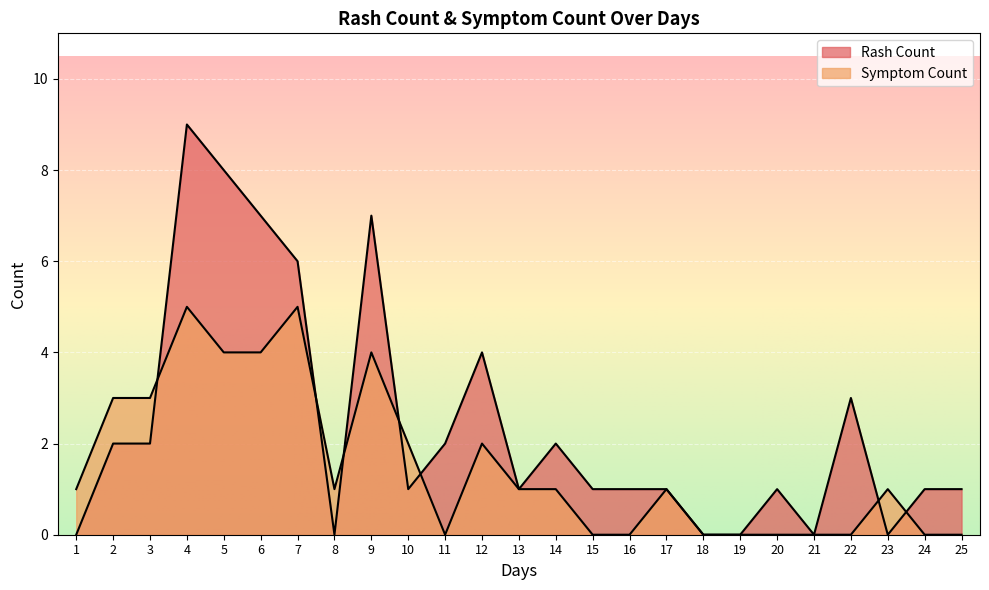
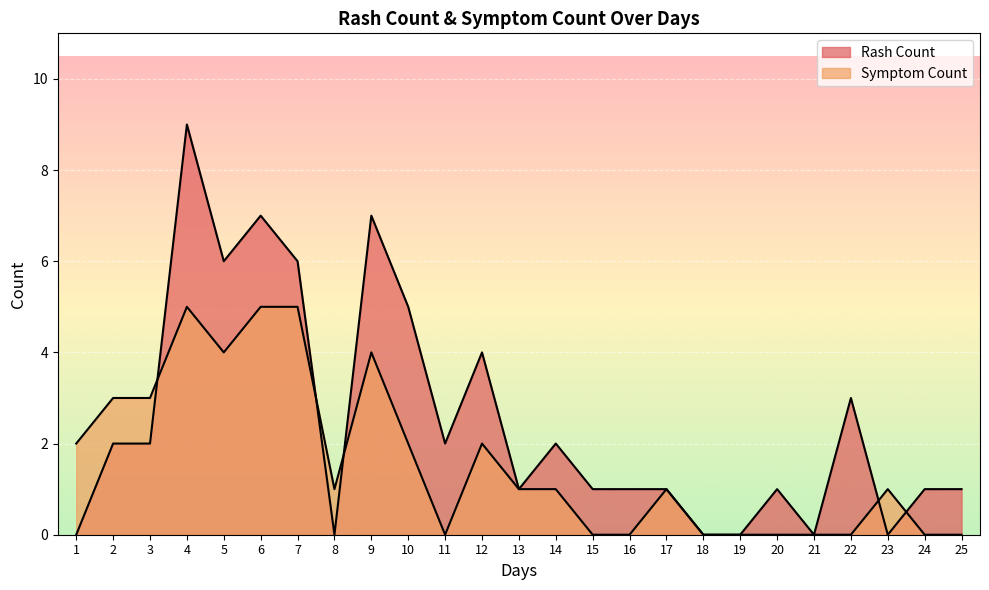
  {
    "Rash Count": {
      "1": 0,
      "2": 2,
      "3": 2,
      "4": 9,
-     "5": 8,
+     "5": 6,
      "6": 7,
      "7": 6,
      "8": 0,
      "9": 7,
-     "10": 1,
+     "10": 5,
      "11": 2,
      "12": 4,
      "14": 2,
      "15": 1,
      "16": 1,
      "20": 1,
      "22": 3,
      "23": 0,
      "24": 1,
      "25": 1
    },
    "Symptom Count": {
-     "1": 1,
+     "1": 2,
      "2": 3,
      "3": 3,
      "4": 5,
      "5": 4,
-     "6": 4,
+     "6": 5,
      "7": 5,
      "8": 1,
      "9": 4,
      "10": 2,
      "11": 0,
      "12": 2,
      "14": 1,
      "15": 0,
      "16": 0,
      "20": 0,
      "22": 0,
      "23": 1,
      "24": 0,
      "25": 0
    }
  }
